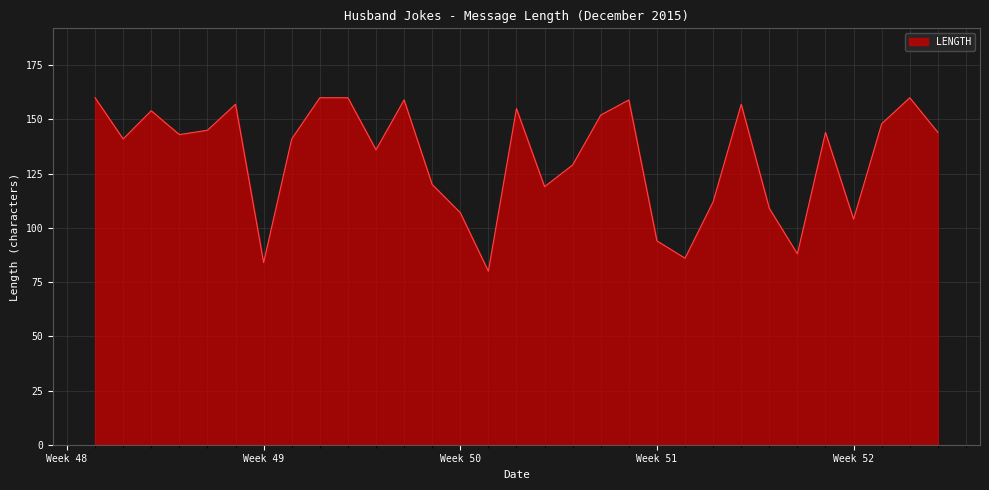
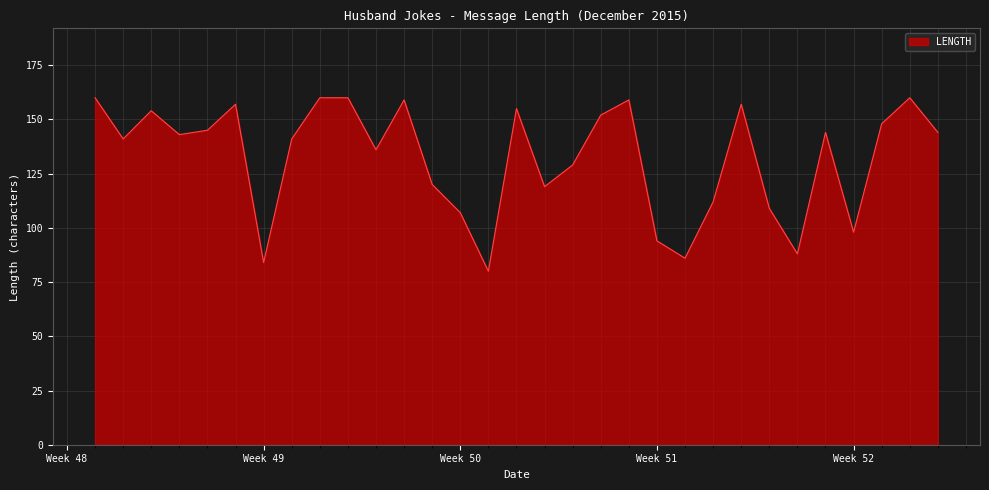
  {
    "Week 49": 84,
    "Week 50": 107,
    "Week 51": 94,
-   "Week 52": 104
+   "Week 52": 98
  }
